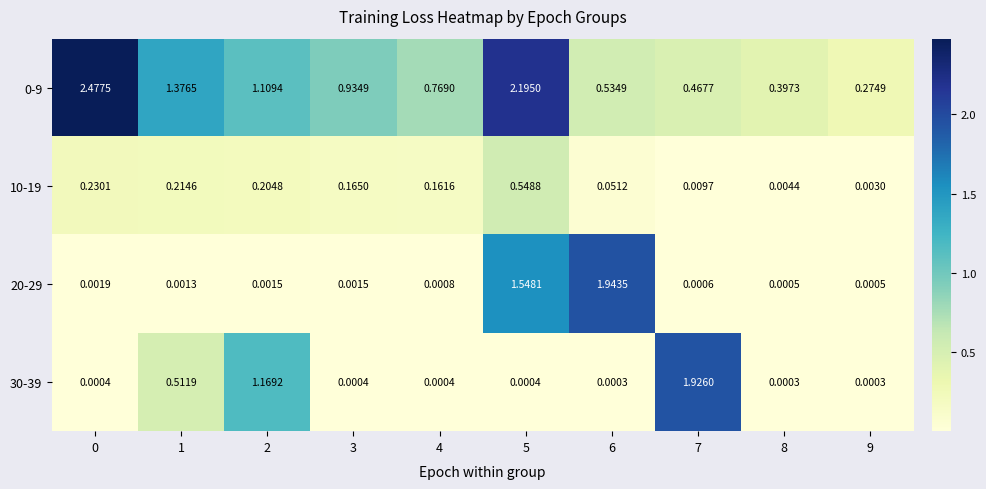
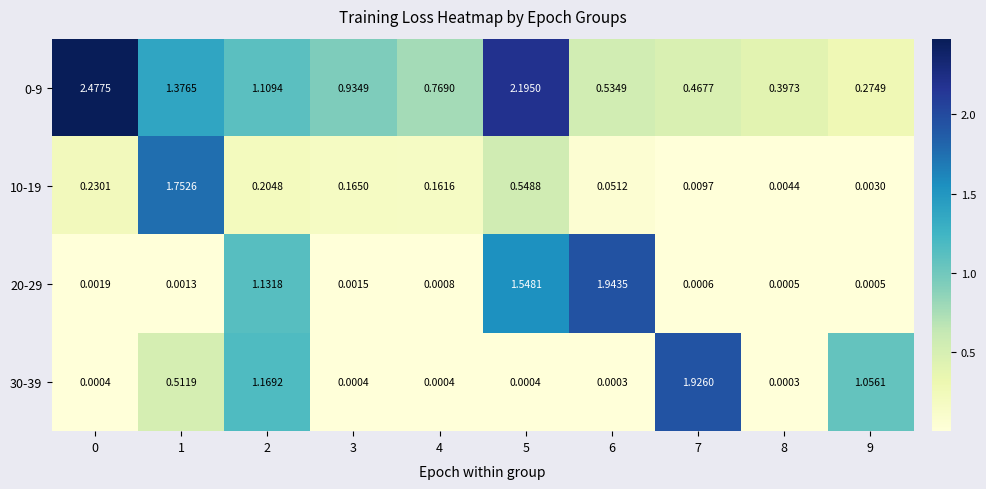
  {
    "0-9": {
      "0": 2.4775,
      "1": 1.3765,
      "2": 1.1094,
      "3": 0.9349,
      "4": 0.7690,
      "5": 2.1950,
      "6": 0.5349,
      "7": 0.4677,
      "8": 0.3973,
      "9": 0.2749
    },
    "10-19": {
      "0": 0.2301,
-     "1": 0.2146,
+     "1": 1.7526,
      "2": 0.2048,
      "3": 0.1650,
      "4": 0.1616,
      "5": 0.5488,
      "6": 0.0512,
      "7": 0.0097,
      "8": 0.0044,
      "9": 0.0030
    },
    "20-29": {
      "0": 0.0019,
      "1": 0.0013,
-     "2": 0.0015,
+     "2": 1.1318,
      "3": 0.0015,
      "4": 0.0008,
      "5": 1.5481,
      "6": 1.9435,
      "7": 0.0006,
      "8": 0.0005,
      "9": 0.0005
    },
    "30-39": {
      "0": 0.0004,
      "1": 0.5119,
      "2": 1.1692,
      "3": 0.0004,
      "4": 0.0004,
      "5": 0.0004,
      "6": 0.0003,
      "7": 1.9260,
      "8": 0.0003,
-     "9": 0.0003
+     "9": 1.0561
    }
  }
